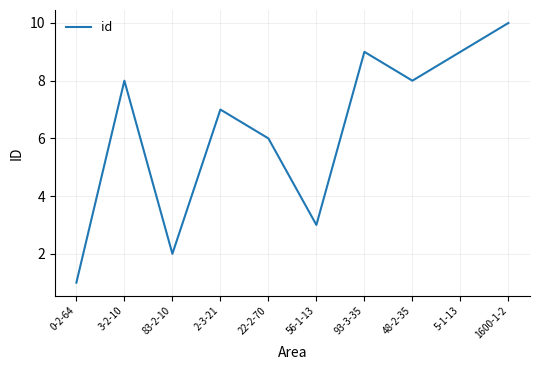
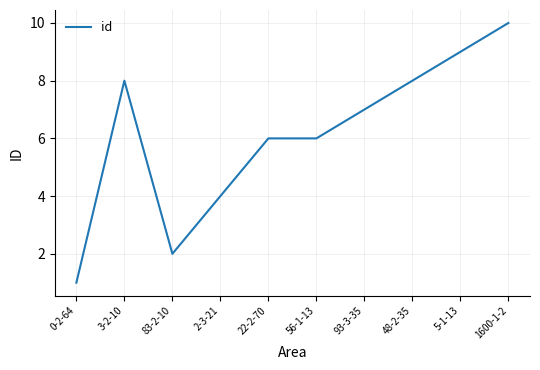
  {
    "0-2-64": 1,
    "3-2-10": 8,
    "83-2-10": 2,
-   "2-3-21": 7,
+   "2-3-21": 4,
    "22-2-70": 6,
-   "56-1-13": 3,
-   "93-3-35": 9,
+   "56-1-13": 6,
+   "93-3-35": 7,
    "48-2-35": 8,
    "5-1-13": 9,
    "1600-1-2": 10
  }
